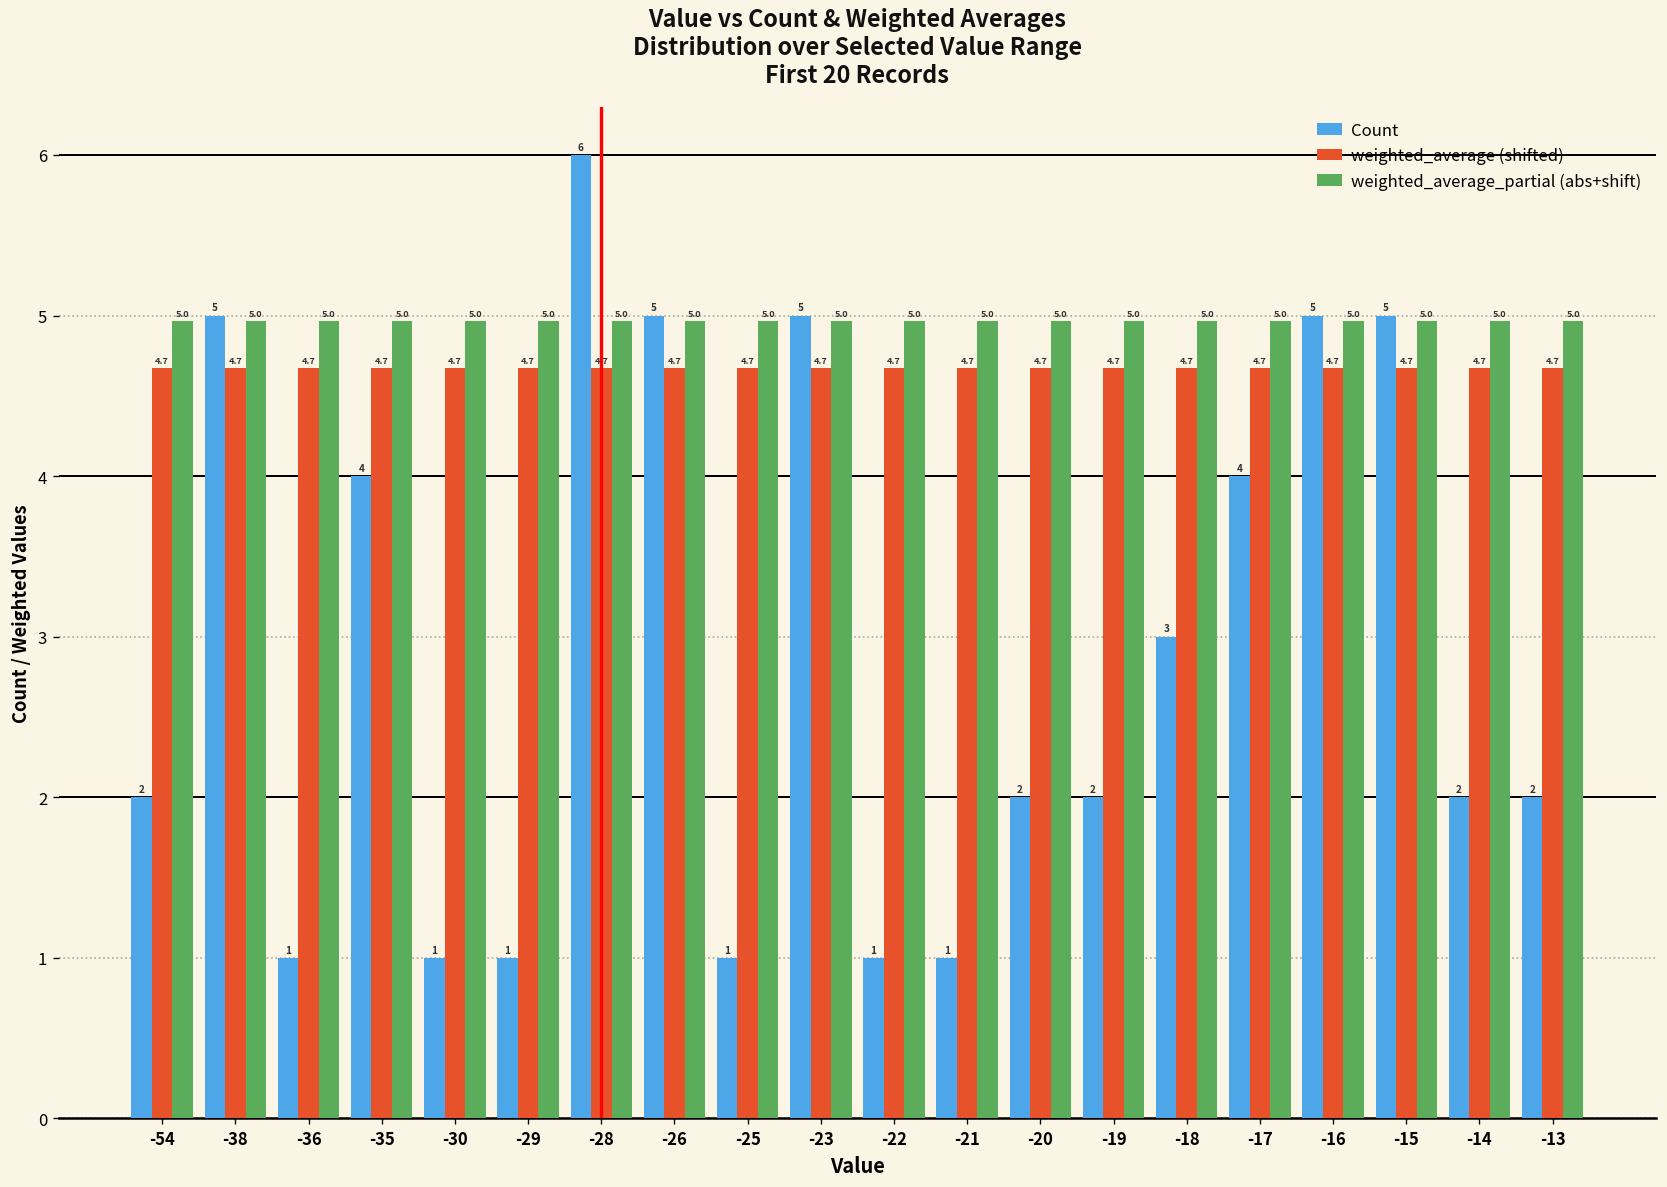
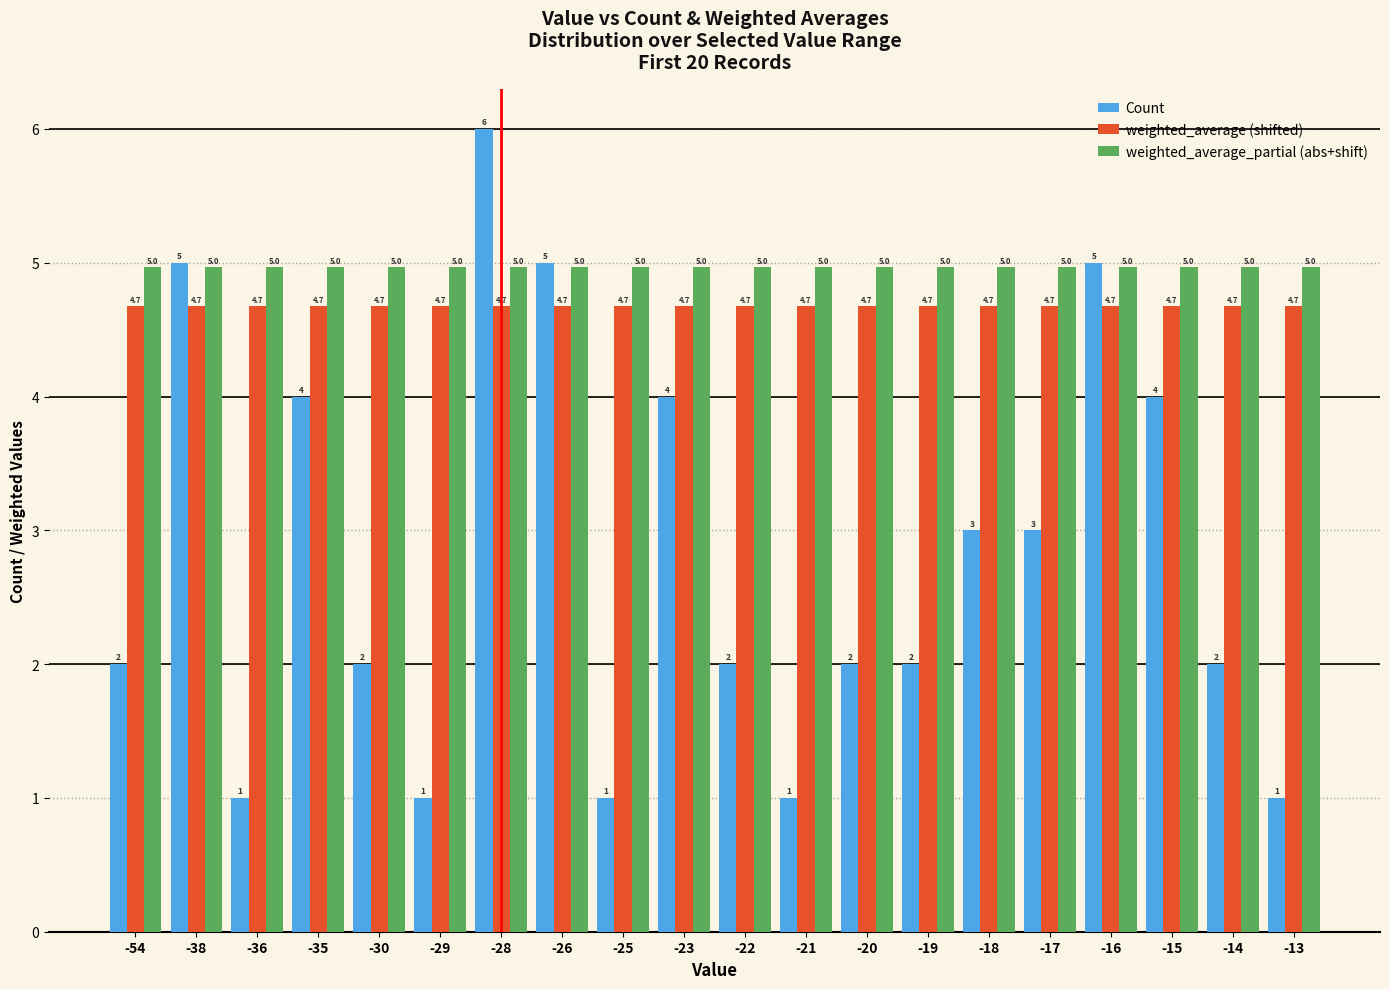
  {
    "Count": {
      "-54": 2,
      "-38": 5,
      "-36": 1,
      "-35": 4,
-     "-30": 1,
+     "-30": 2,
      "-29": 1,
      "-28": 6,
      "-26": 5,
      "-25": 1,
-     "-23": 5,
-     "-22": 1,
+     "-23": 4,
+     "-22": 2,
      "-21": 1,
      "-20": 2,
      "-19": 2,
      "-18": 3,
-     "-17": 4,
+     "-17": 3,
      "-16": 5,
-     "-15": 5,
+     "-15": 4,
      "-14": 2,
-     "-13": 2
+     "-13": 1
    },
    "weighted_average (shifted)": {
      "-54": 4.7,
      "-38": 4.7,
      "-36": 4.7,
      "-35": 4.7,
      "-30": 4.7,
      "-29": 4.7,
      "-28": 4.7,
      "-26": 4.7,
      "-25": 4.7,
      "-23": 4.7,
      "-22": 4.7,
      "-21": 4.7,
      "-20": 4.7,
      "-19": 4.7,
      "-18": 4.7,
      "-17": 4.7,
      "-16": 4.7,
      "-15": 4.7,
      "-14": 4.7,
      "-13": 4.7
    },
    "weighted_average_partial (abs+shift)": {
      "-54": 5.0,
      "-38": 5.0,
      "-36": 5.0,
      "-35": 5.0,
      "-30": 5.0,
      "-29": 5.0,
      "-28": 5.0,
      "-26": 5.0,
      "-25": 5.0,
      "-23": 5.0,
      "-22": 5.0,
      "-21": 5.0,
      "-20": 5.0,
      "-19": 5.0,
      "-18": 5.0,
      "-17": 5.0,
      "-16": 5.0,
      "-15": 5.0,
      "-14": 5.0,
      "-13": 5.0
    }
  }
